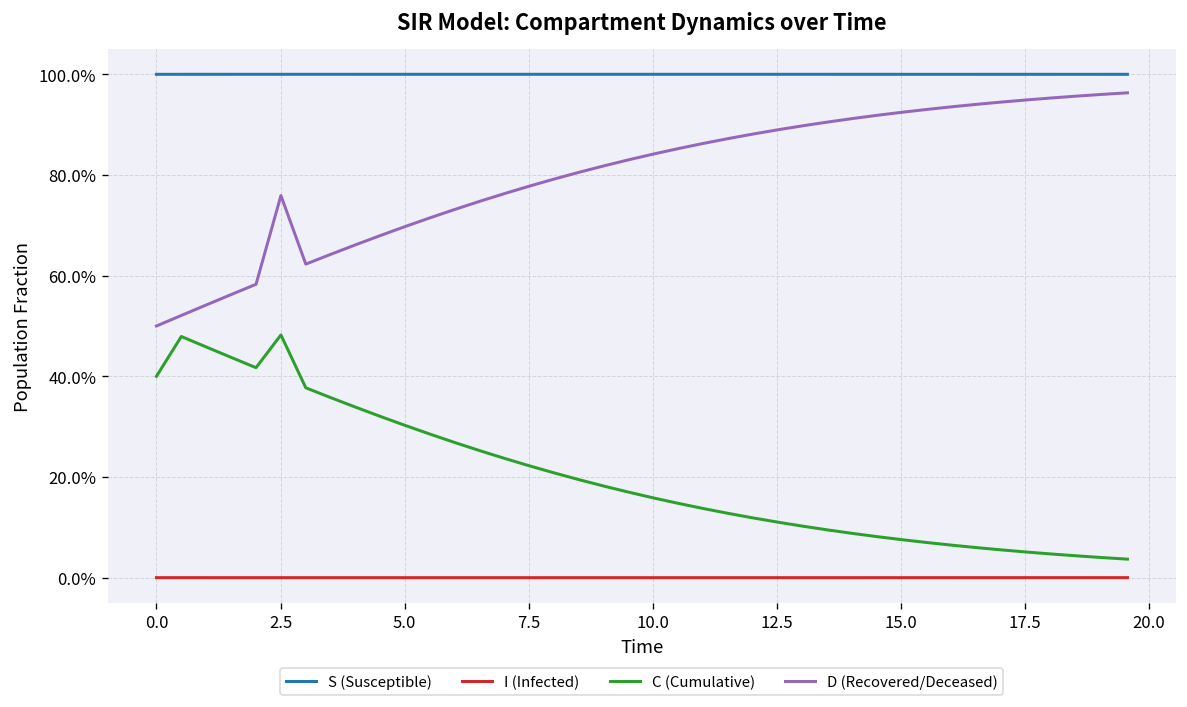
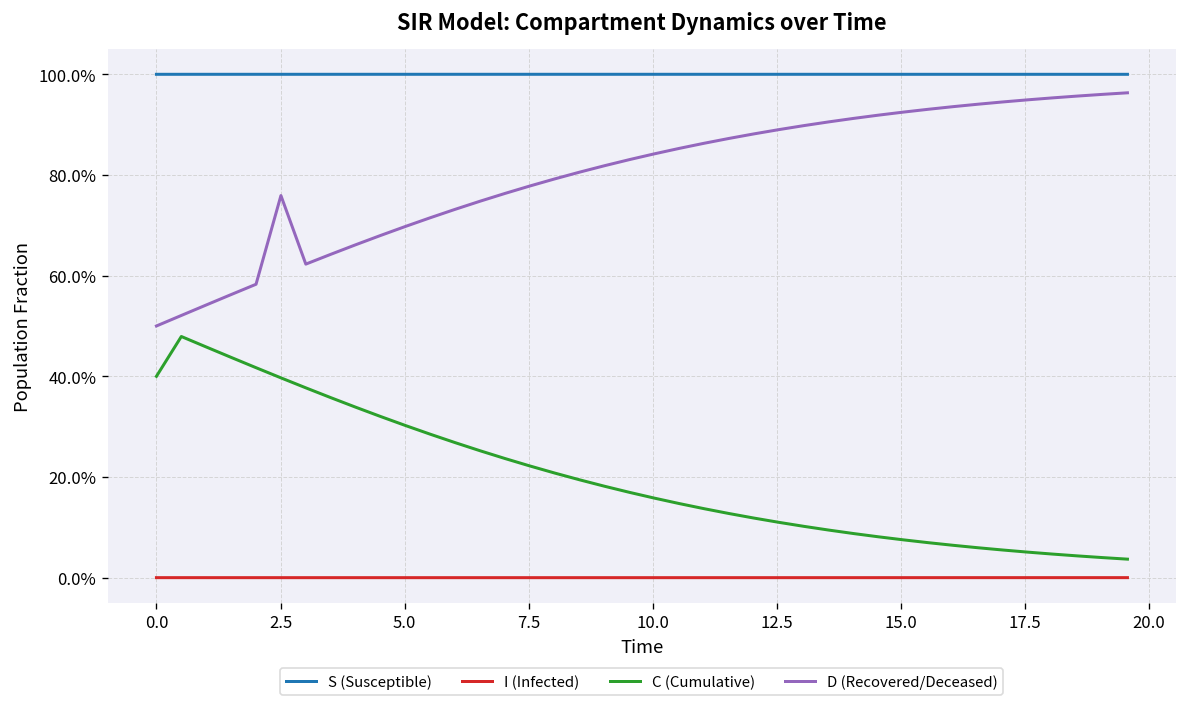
  {
    "S (Susceptible)": {
      "0.0": "100%",
      "2.5": "100%"
    },
    "I (Infected)": {
      "0.0": "0%",
      "2.5": "0%"
    },
    "C (Cumulative)": {
      "0.0": "40%",
-     "2.5": "48%"
+     "2.5": "40%"
    },
    "D (Recovered/Deceased)": {
      "0.0": "50%",
      "2.5": "76%"
    }
  }
